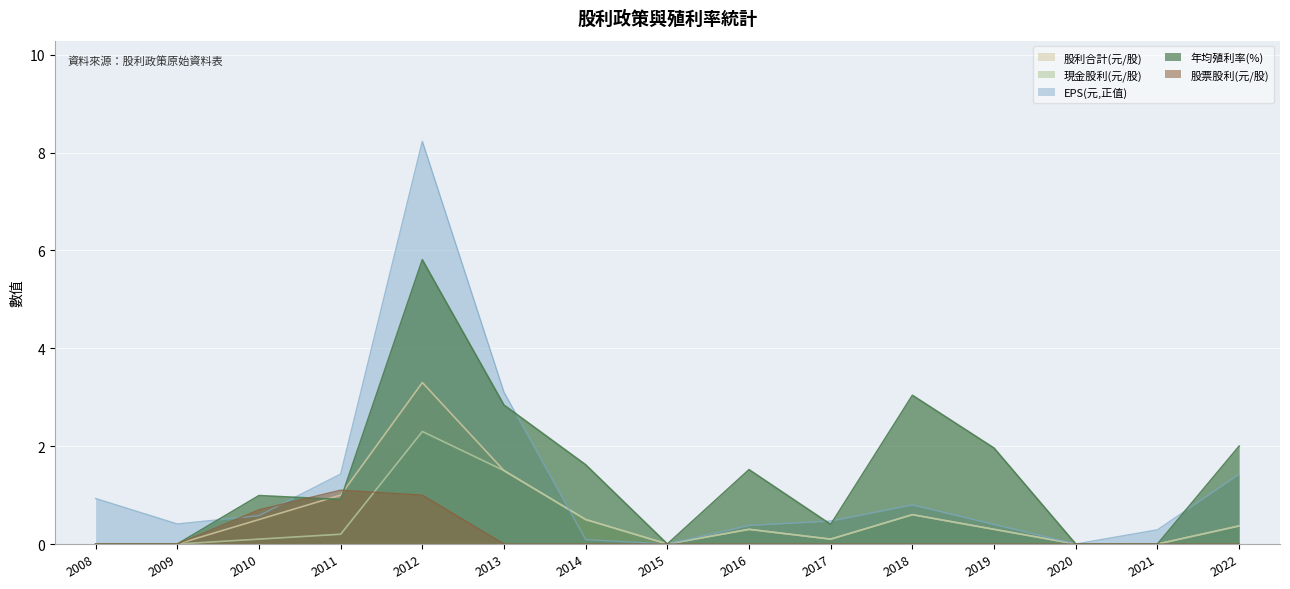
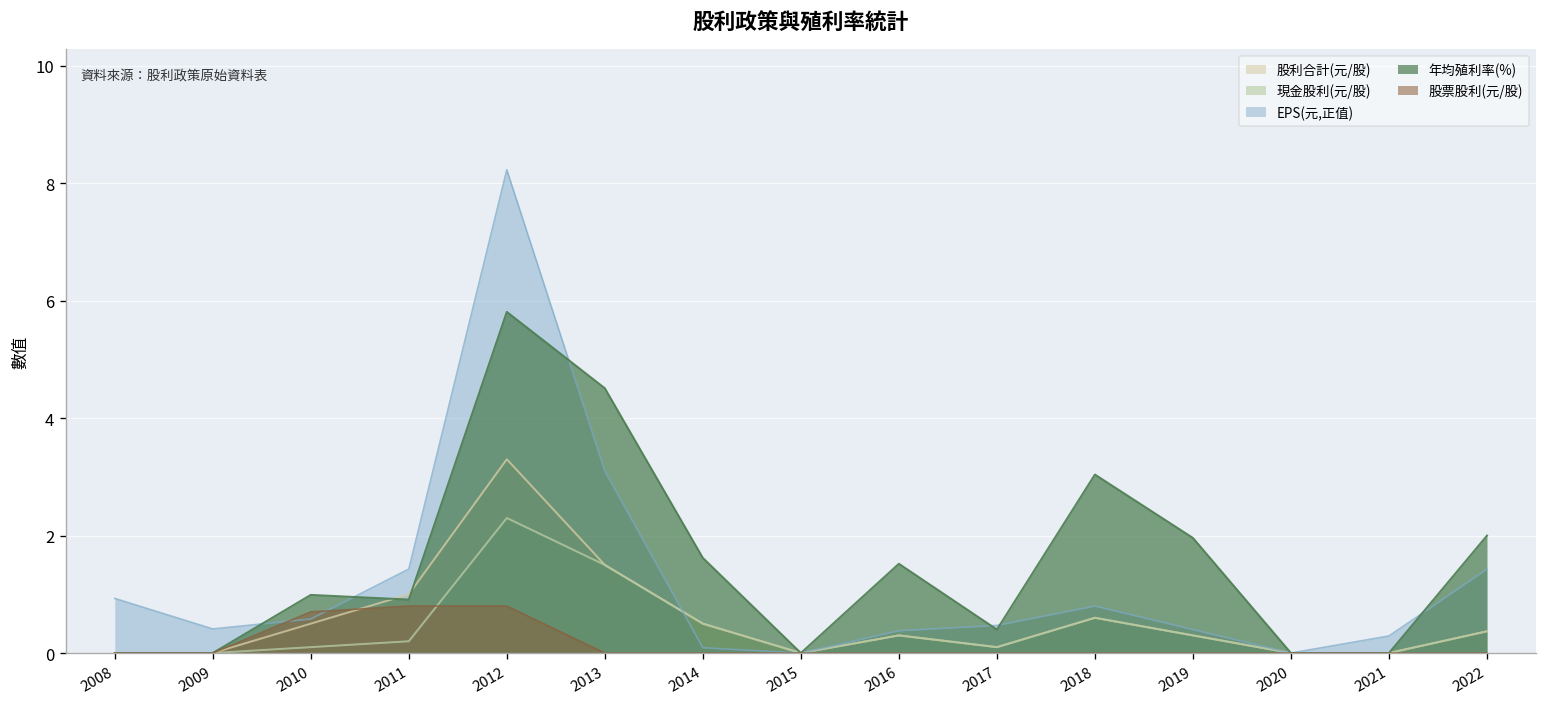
  {
    "年均殖利率(%)": {
      "2010": 1.0,
      "2011": 0.9,
      "2012": 5.8,
-     "2013": 2.8,
+     "2013": 4.5,
      "2014": 1.6,
      "2016": 1.5,
      "2017": 0.4,
      "2018": 3.0,
      "2019": 2.0,
      "2022": 2.0
    },
    "股票股利(元/股)": {
      "2010": 0.7,
-     "2011": 1.1,
-     "2012": 1.0,
+     "2011": 0.8,
+     "2012": 0.8,
      "2013": 0.0,
      "2014": 0.0,
      "2016": 0.0,
      "2017": 0.0,
      "2018": 0.0,
      "2019": 0.0,
      "2022": 0.0
    }
  }
